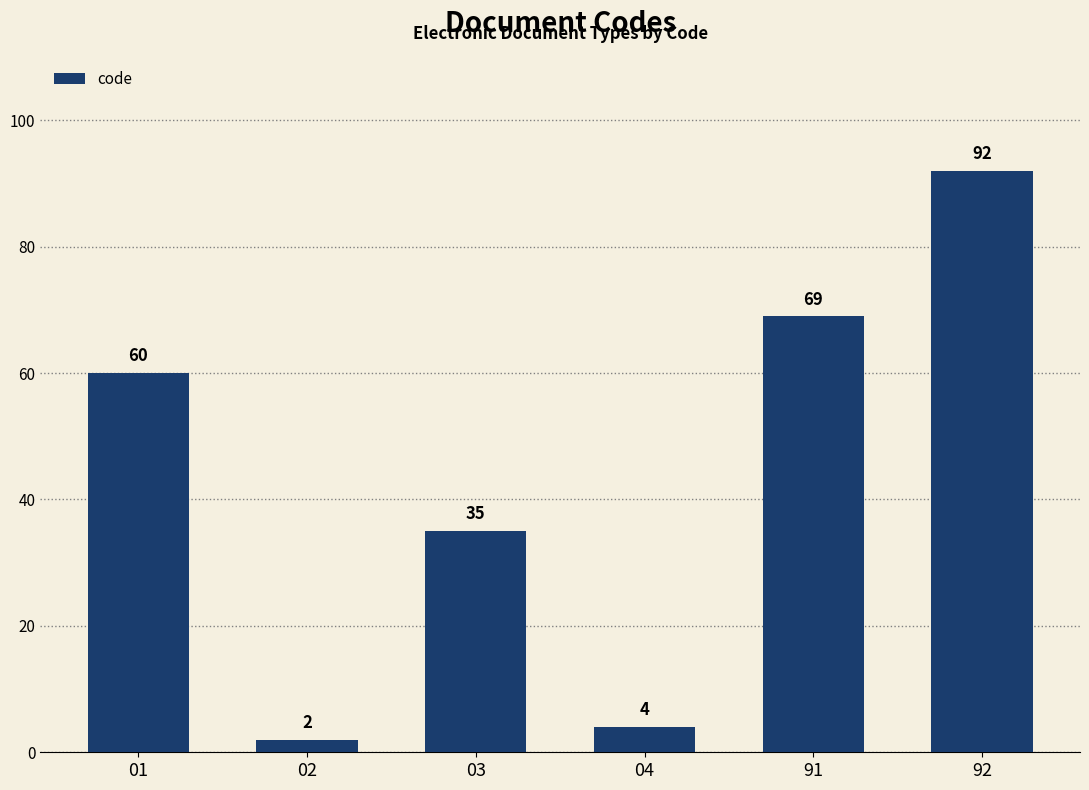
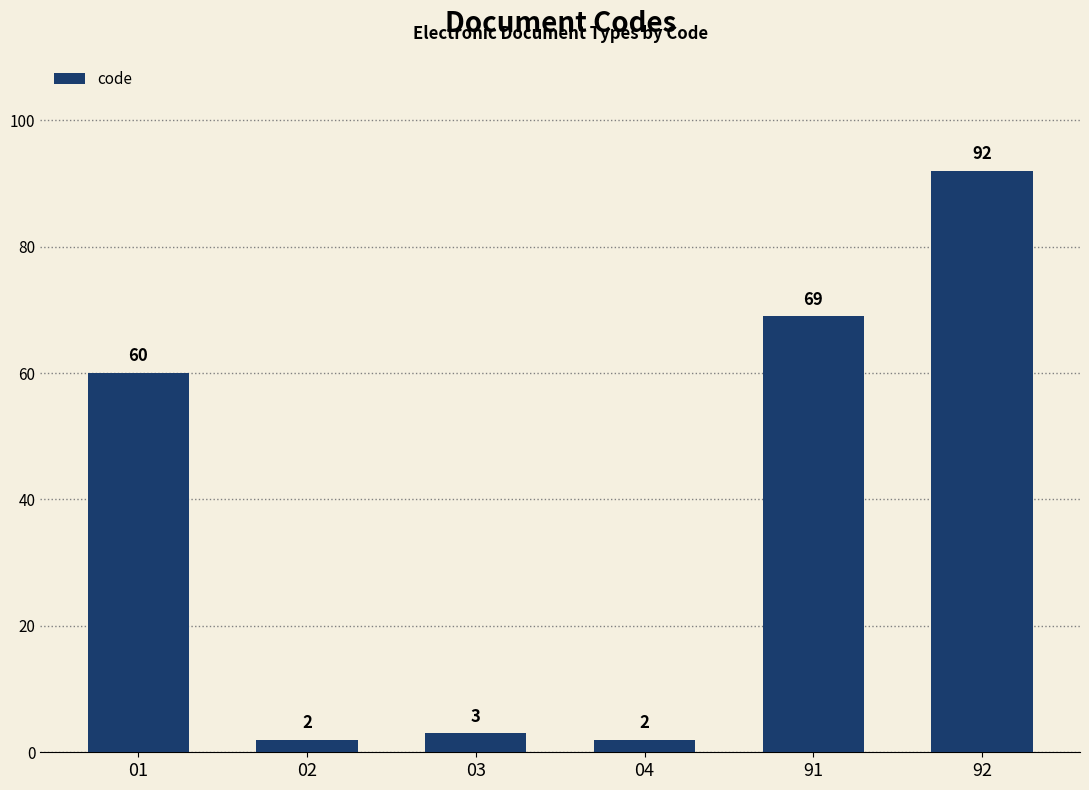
  {
    "01": 60,
    "02": 2,
-   "03": 35,
-   "04": 4,
+   "03": 3,
+   "04": 2,
    "91": 69,
    "92": 92
  }
